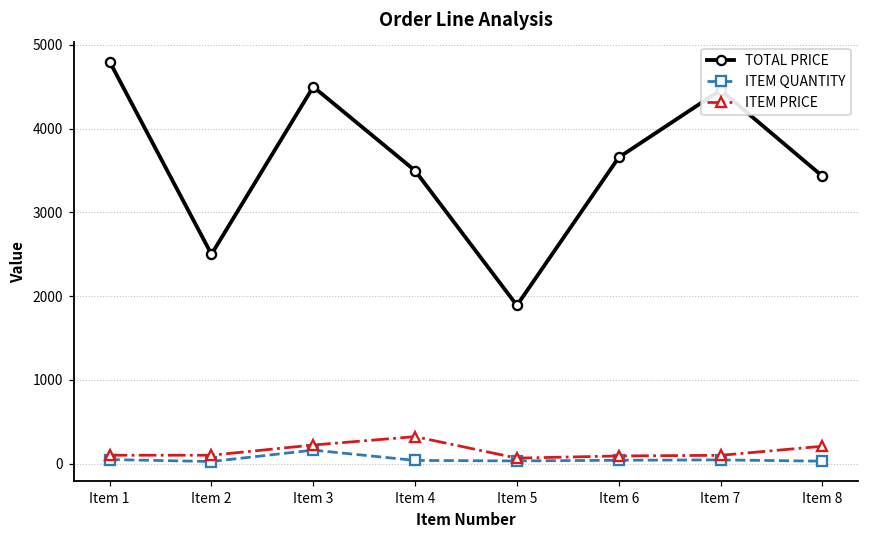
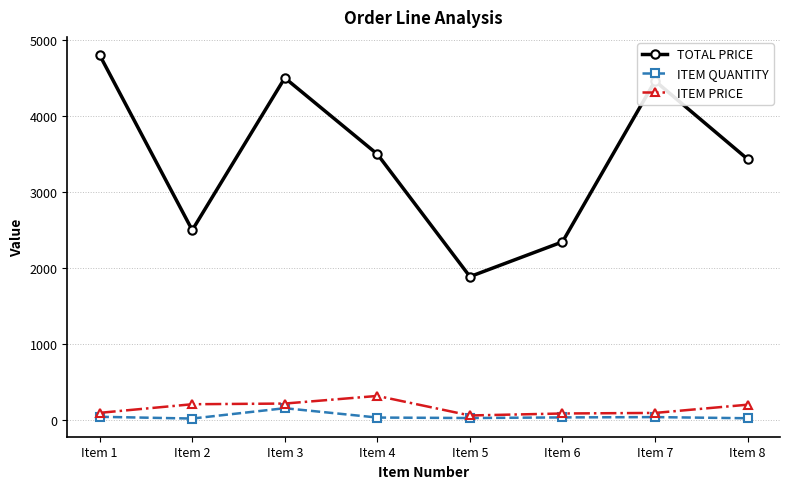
  {
    "TOTAL PRICE": {
      "Item 1": 4800,
      "Item 2": 2500,
      "Item 3": 4500,
      "Item 4": 3500,
      "Item 5": 1900,
-     "Item 6": 3700,
+     "Item 6": 2300,
      "Item 8": 3400
    },
    "ITEM QUANTITY": {
      "Item 1": 0,
      "Item 2": 0,
      "Item 3": 200,
      "Item 4": 0,
      "Item 6": 0,
      "Item 7": 0,
      "Item 8": 0
    },
    "ITEM PRICE": {
      "Item 1": 100,
-     "Item 2": 100,
+     "Item 2": 200,
      "Item 3": 200,
      "Item 4": 300,
      "Item 6": 100,
      "Item 7": 100,
      "Item 8": 200
    }
  }
